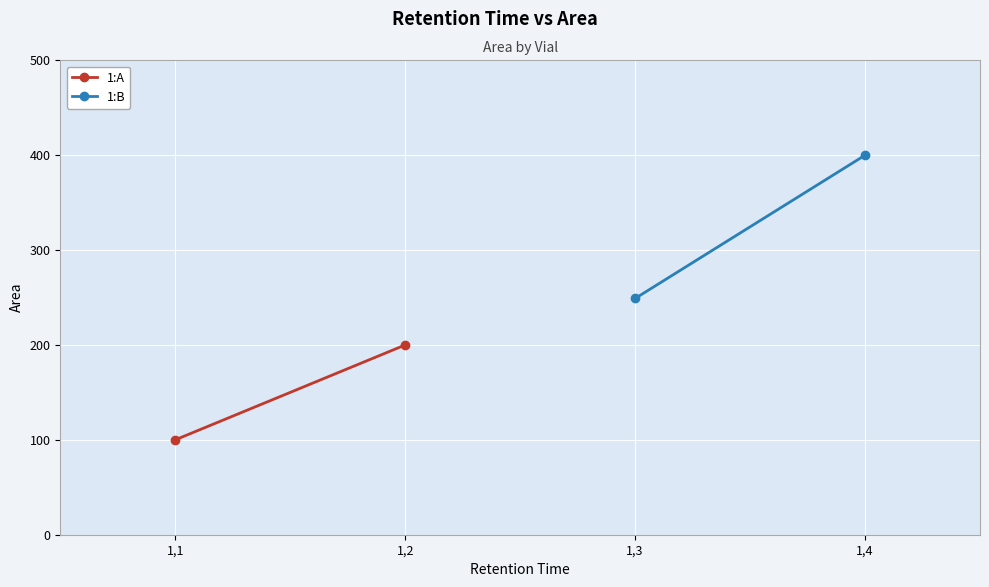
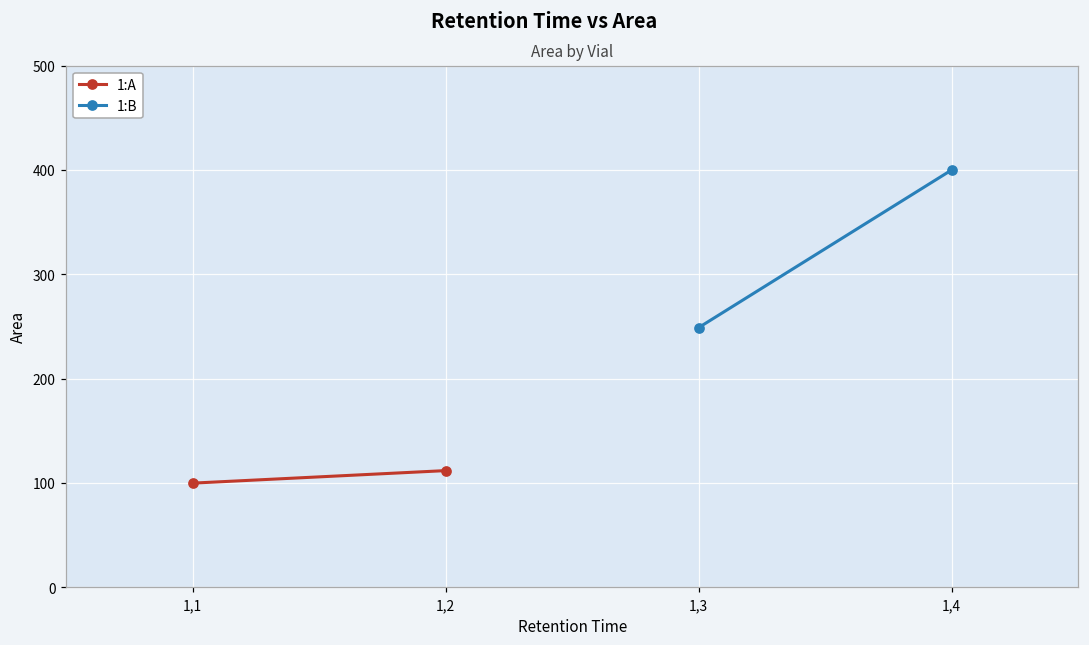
  {
    "1:A": {
      "1,1": 100,
-     "1,2": 200
+     "1,2": 110
    },
    "1:B": {
      "1,3": 250,
      "1,4": 400
    }
  }
